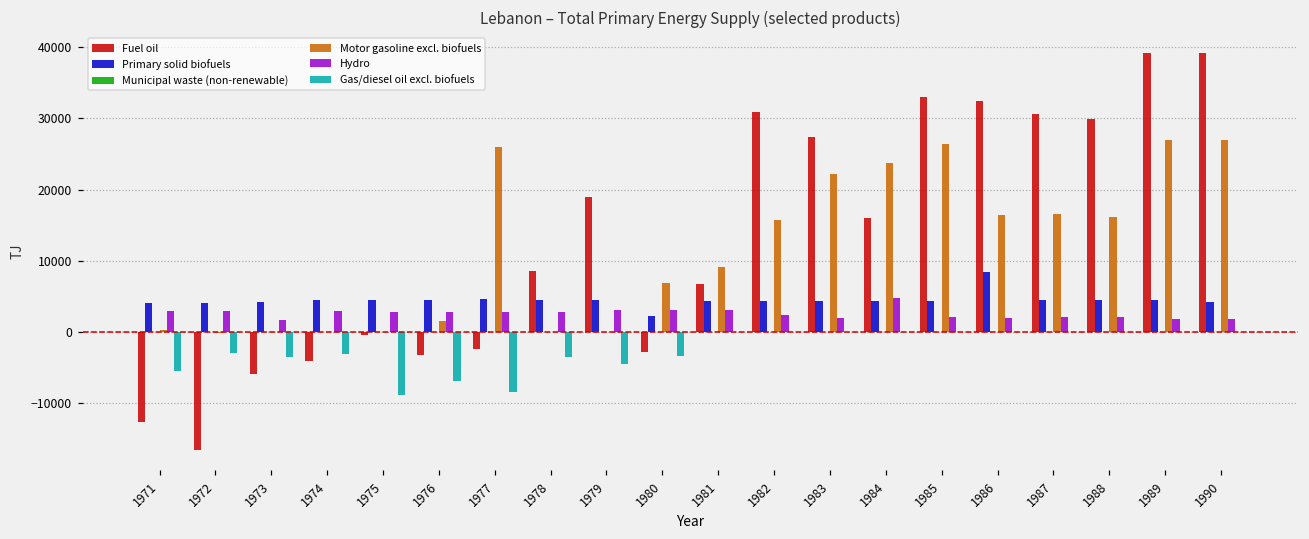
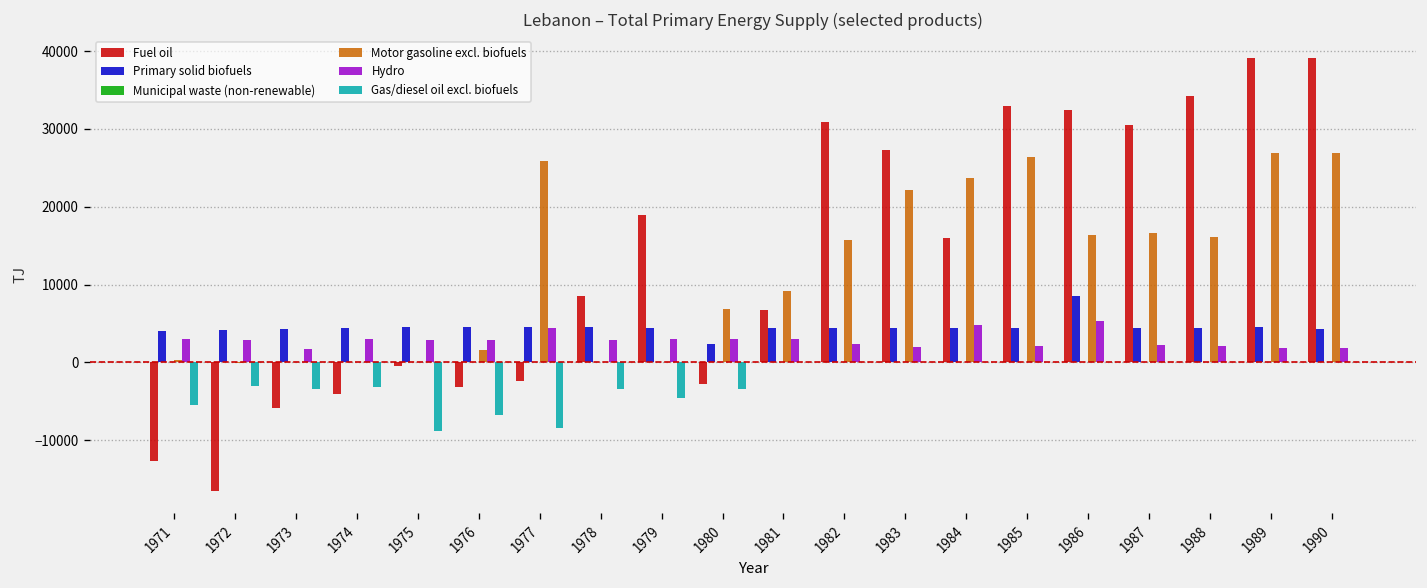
  {
    "Fuel oil": {
      "1971": -13000,
      "1972": -17000,
      "1973": -6000,
      "1974": -4000,
      "1975": 0,
      "1976": -3000,
      "1977": -2000,
      "1978": 9000,
      "1979": 19000,
      "1980": -3000,
      "1981": 7000,
      "1982": 31000,
      "1983": 27000,
      "1984": 16000,
      "1985": 33000,
      "1986": 32000,
      "1987": 31000,
-     "1988": 30000,
+     "1988": 34000,
      "1989": 39000,
      "1990": 39000
    },
    "Primary solid biofuels": {
      "1971": 4000,
      "1972": 4000,
      "1973": 4000,
      "1974": 4000,
      "1975": 5000,
      "1976": 5000,
      "1977": 5000,
      "1978": 5000,
      "1979": 4000,
      "1980": 2000,
      "1981": 4000,
      "1982": 4000,
      "1983": 4000,
      "1984": 4000,
      "1985": 4000,
      "1986": 9000,
      "1987": 4000,
      "1988": 4000,
      "1989": 5000,
      "1990": 4000
    },
    "Municipal waste (non-renewable)": {
      "1971": 0,
      "1972": 0,
      "1973": 0,
      "1974": 0,
      "1975": 0,
      "1976": 0,
      "1977": 0,
      "1978": 0,
      "1979": 0,
      "1980": 0,
      "1981": 0,
      "1982": 0,
      "1983": 0,
      "1984": 0,
      "1985": 0,
      "1986": 0,
      "1987": 0,
      "1988": 0,
      "1989": 0,
      "1990": 0
    },
    "Motor gasoline excl. biofuels": {
      "1973": 0,
      "1974": 0,
      "1975": 0,
      "1976": 2000,
      "1977": 26000,
      "1978": 0,
      "1979": 0,
      "1980": 7000,
      "1981": 9000,
      "1982": 16000,
      "1983": 22000,
      "1984": 24000,
      "1985": 26000,
      "1986": 16000,
      "1987": 17000,
      "1988": 16000,
      "1989": 27000,
      "1990": 27000
    },
    "Hydro": {
      "1971": 3000,
      "1972": 3000,
      "1973": 2000,
      "1974": 3000,
      "1975": 3000,
      "1976": 3000,
-     "1977": 3000,
+     "1977": 4000,
      "1978": 3000,
      "1979": 3000,
      "1980": 3000,
      "1981": 3000,
      "1982": 2000,
      "1983": 2000,
      "1984": 5000,
      "1985": 2000,
-     "1986": 2000,
+     "1986": 5000,
      "1987": 2000,
      "1988": 2000,
      "1989": 2000,
      "1990": 2000
    },
    "Gas/diesel oil excl. biofuels": {
      "1971": -5000,
      "1972": -3000,
      "1973": -3000,
      "1974": -3000,
      "1975": -9000,
      "1976": -7000,
      "1977": -8000,
      "1978": -3000,
      "1979": -5000,
      "1980": -3000,
      "1981": 0,
      "1982": 0,
      "1983": 0,
      "1984": 0,
      "1985": 0,
      "1986": 0,
      "1987": 0,
      "1988": 0,
      "1989": 0,
      "1990": 0
    }
  }
